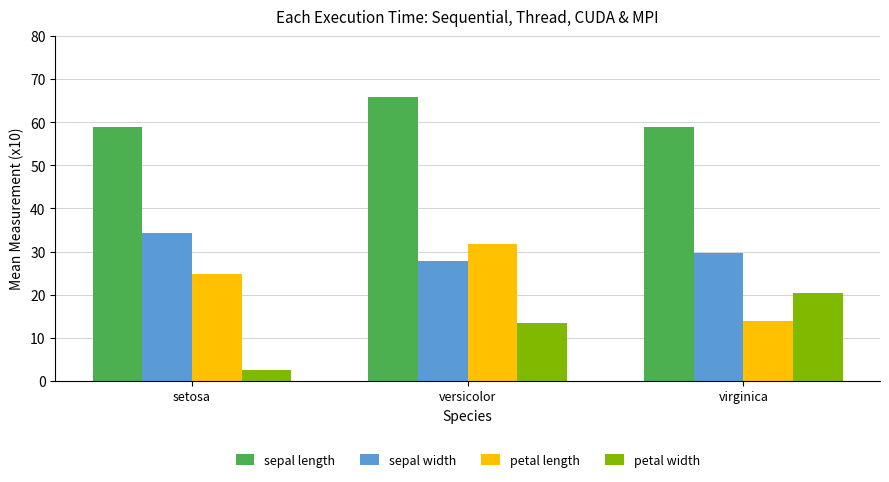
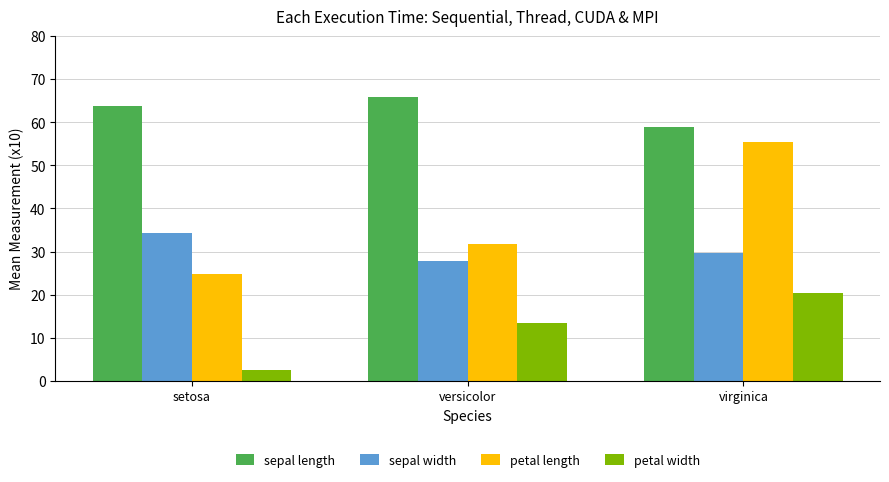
  {
    "sepal length": {
-     "setosa": 59,
+     "setosa": 64,
      "versicolor": 66,
      "virginica": 59
    },
    "sepal width": {
      "setosa": 34,
      "versicolor": 28,
      "virginica": 30
    },
    "petal length": {
      "setosa": 25,
      "versicolor": 32,
-     "virginica": 14
+     "virginica": 56
    },
    "petal width": {
      "setosa": 2,
      "versicolor": 13,
      "virginica": 20
    }
  }
